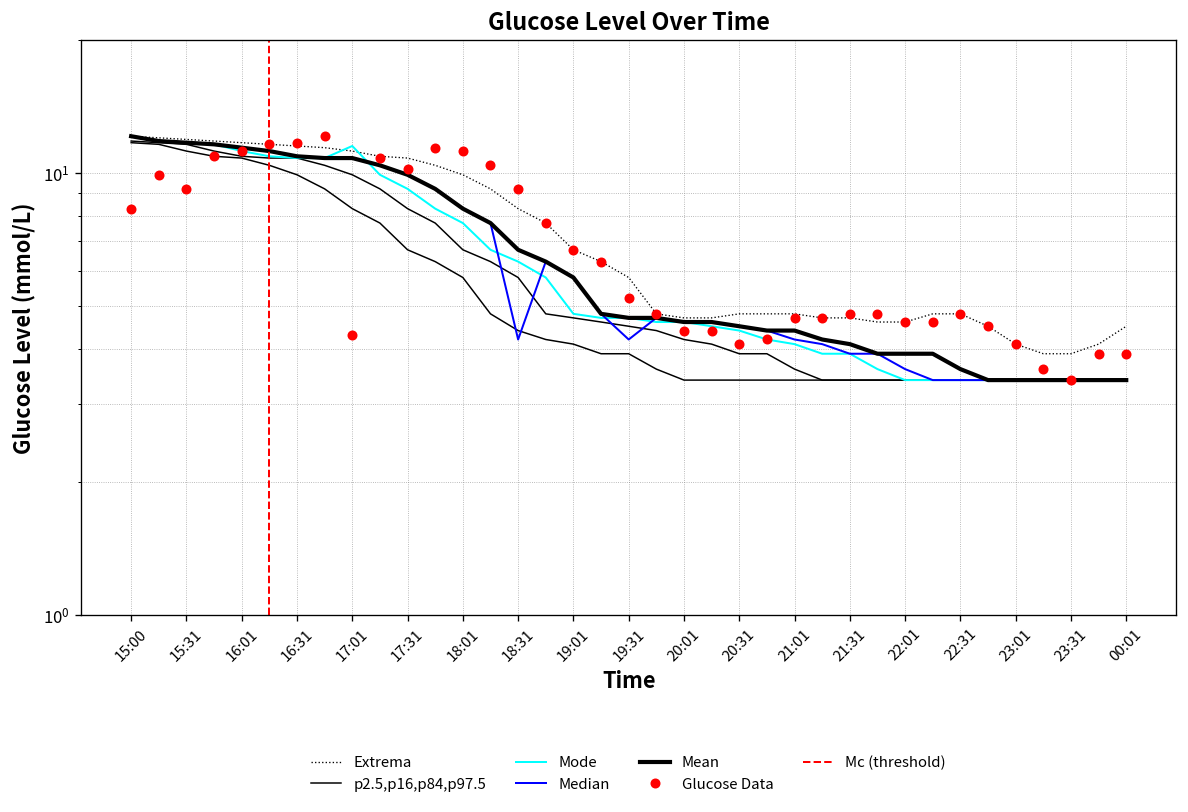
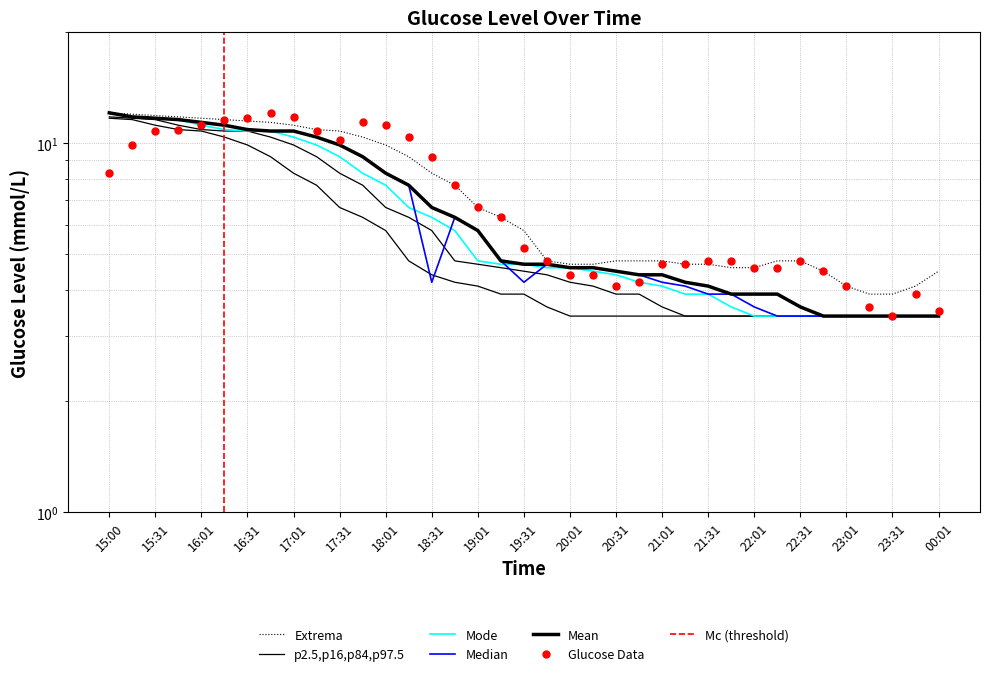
  {
    "Mode": {
-     "17:01": 11.5,
+     "17:01": 10.4,
      "17:31": 9.2,
      "18:01": 7.7,
      "18:31": 6.3,
      "19:01": 4.8,
      "20:31": 4.4,
      "21:01": 4.1
    },
    "Median": {
      "18:31": 4.2,
      "19:31": 4.2,
      "21:01": 4.2,
      "22:01": 3.6
    },
    "Glucose Data": {
      "15:00": 8.3,
-     "15:31": 9.2,
+     "15:31": 10.8,
      "16:31": 11.7,
-     "17:01": 4.3,
+     "17:01": 11.8,
      "17:31": 10.2,
      "18:01": 11.2,
      "18:31": 9.2,
      "19:31": 5.2,
      "20:01": 4.4,
      "20:31": 4.1,
      "21:01": 4.7,
      "21:31": 4.8,
-     "00:01": 3.9
+     "00:01": 3.5
    }
  }
